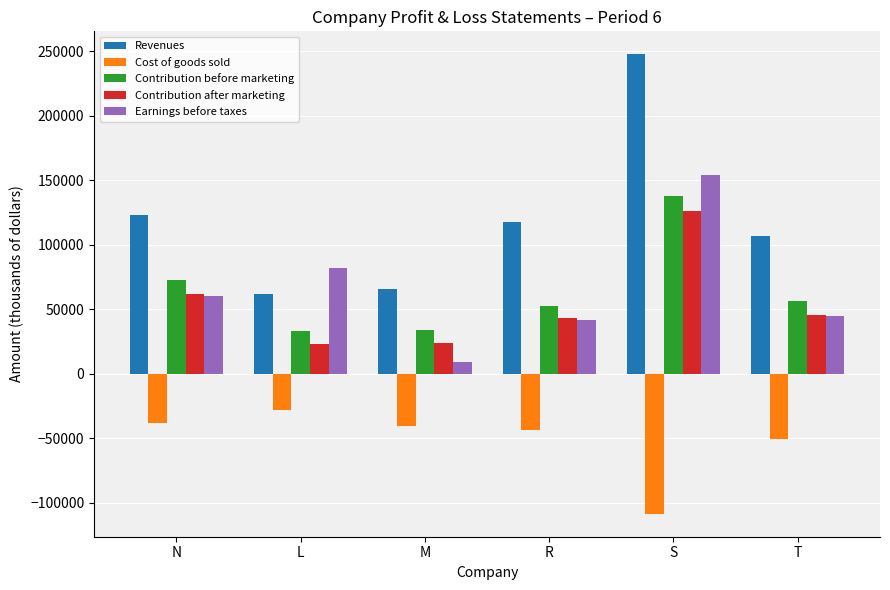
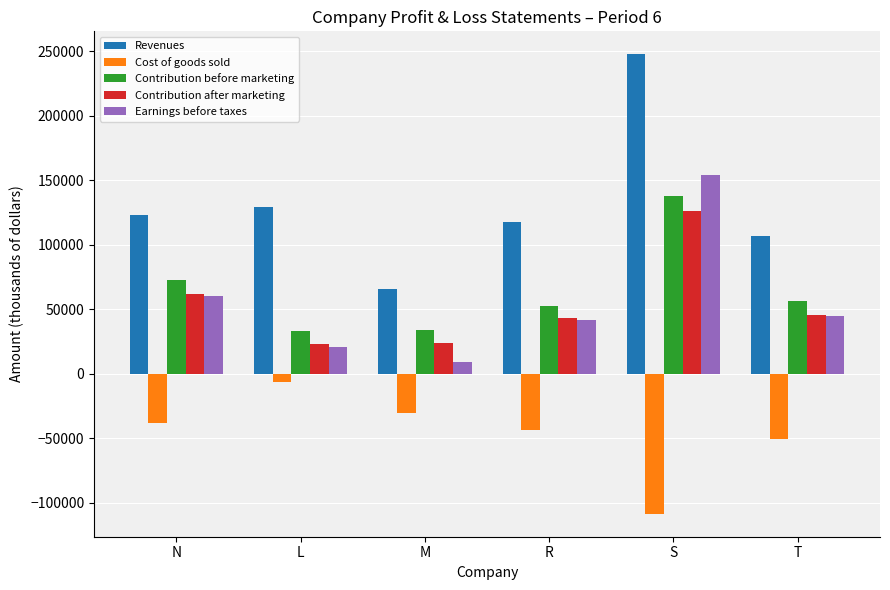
  {
    "Revenues": {
      "N": 123000,
-     "L": 62000,
+     "L": 129000,
      "M": 65000,
      "R": 117000,
      "S": 248000,
      "T": 107000
    },
    "Cost of goods sold": {
      "N": -38000,
-     "L": -28000,
-     "M": -41000,
+     "L": -6000,
+     "M": -30000,
      "R": -43000,
      "S": -108000,
      "T": -50000
    },
    "Contribution before marketing": {
      "N": 72000,
      "L": 33000,
      "M": 34000,
      "R": 52000,
      "S": 138000,
      "T": 56000
    },
    "Contribution after marketing": {
      "N": 62000,
      "L": 23000,
      "M": 24000,
      "R": 43000,
      "S": 126000,
      "T": 46000
    },
    "Earnings before taxes": {
      "N": 61000,
-     "L": 82000,
+     "L": 21000,
      "M": 9000,
      "R": 41000,
      "S": 154000,
      "T": 45000
    }
  }
